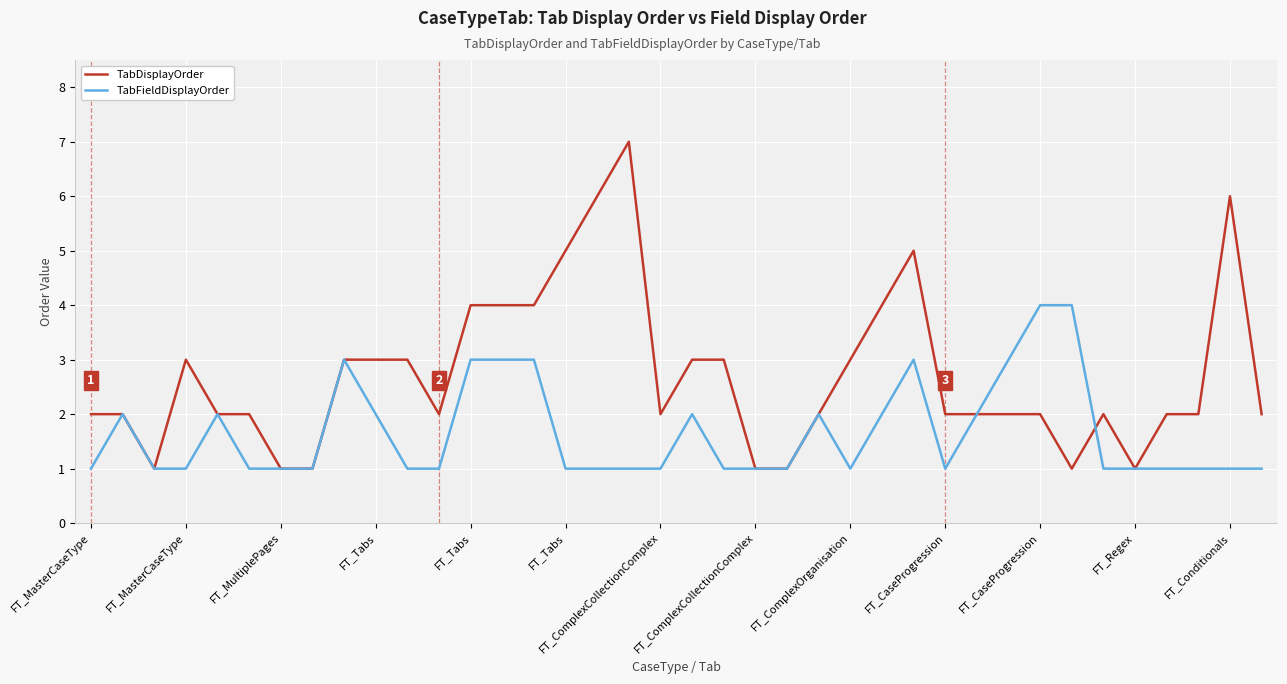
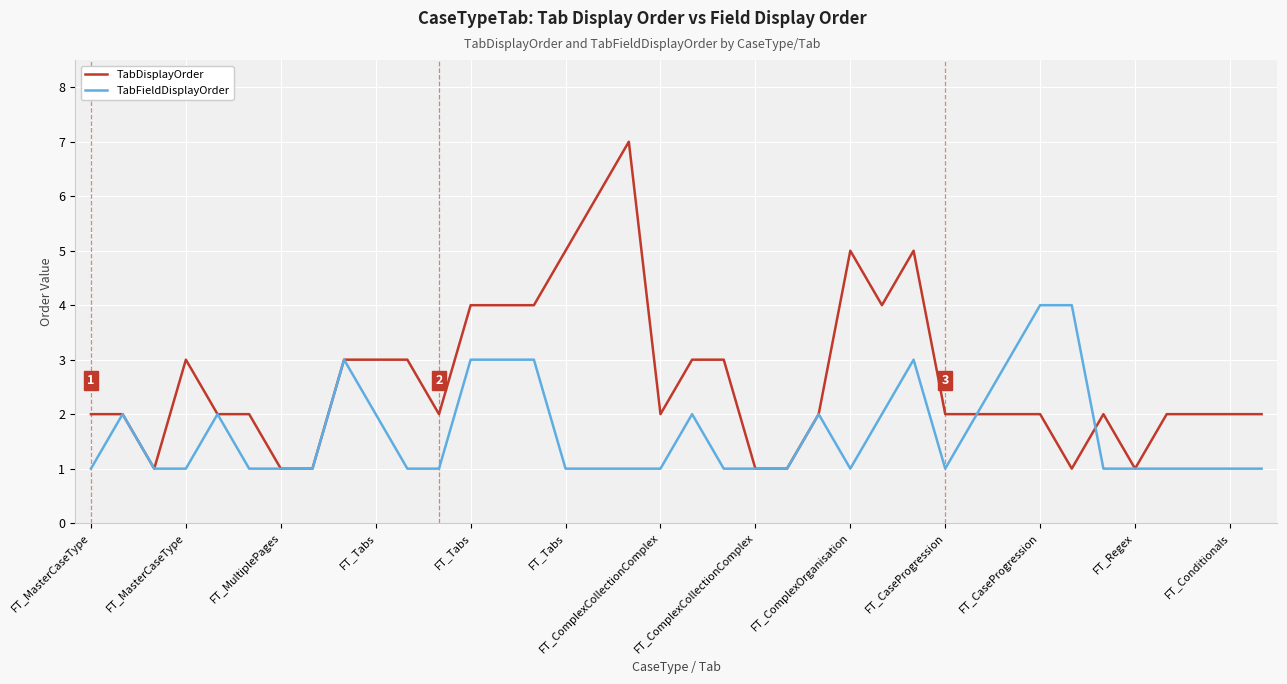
  {
    "TabDisplayOrder": {
-     "FT_ComplexOrganisation": 3,
-     "FT_Conditionals": 6
+     "FT_ComplexOrganisation": 5,
+     "FT_Conditionals": 2
    },
    "TabFieldDisplayOrder": {
      "FT_ComplexOrganisation": 1,
      "FT_Conditionals": 1
    }
  }
